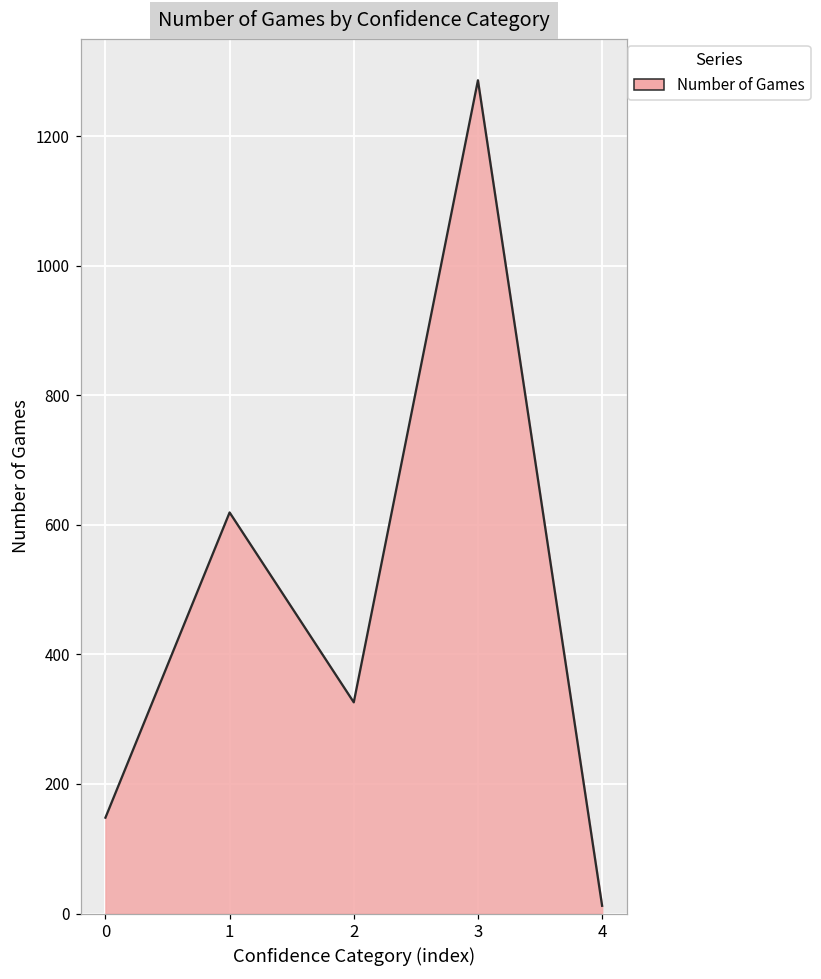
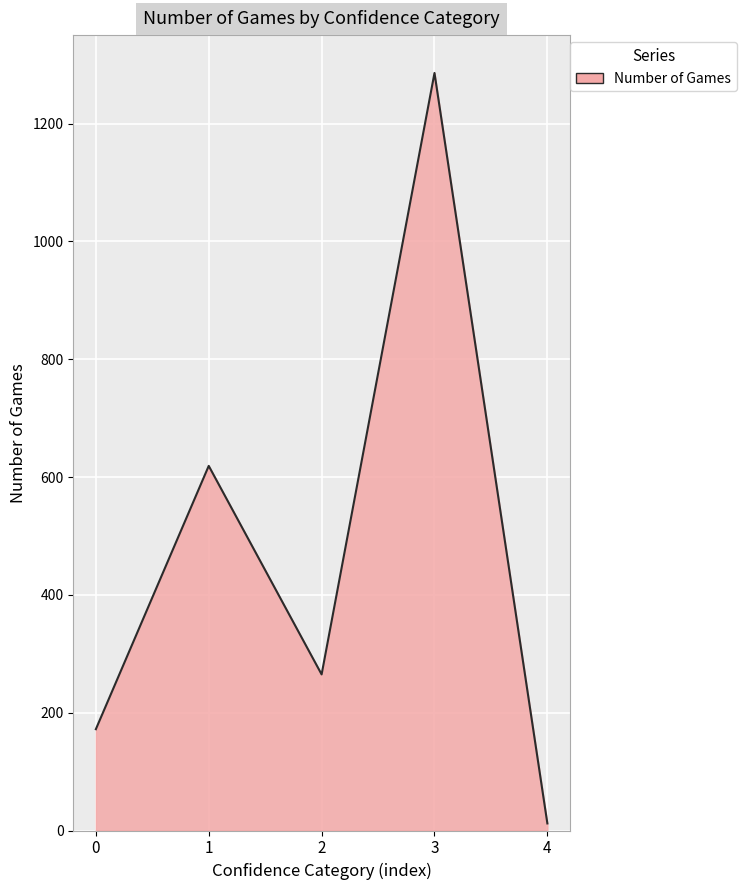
  {
-   "0": 150,
+   "0": 170,
    "1": 620,
-   "2": 330,
+   "2": 270,
    "3": 1290,
    "4": 10
  }
